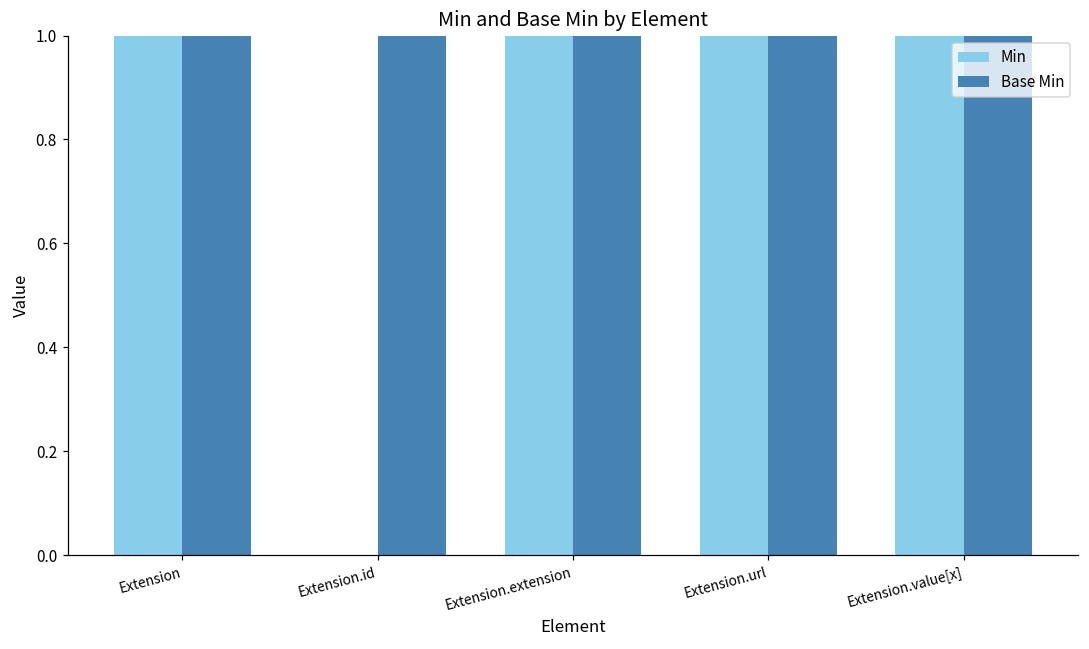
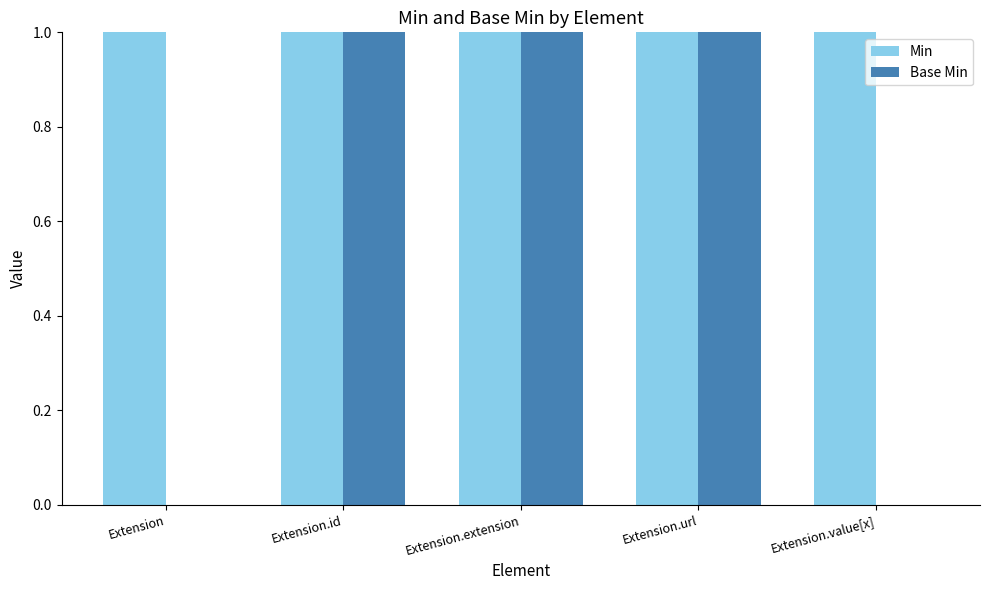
  {
    "Min": {
      "Extension": 1,
-     "Extension.id": 0,
+     "Extension.id": 1,
      "Extension.extension": 1,
      "Extension.url": 1,
      "Extension.value[x]": 1
    },
    "Base Min": {
-     "Extension": 1,
+     "Extension": 0,
      "Extension.id": 1,
      "Extension.extension": 1,
      "Extension.url": 1,
-     "Extension.value[x]": 1
+     "Extension.value[x]": 0
    }
  }
